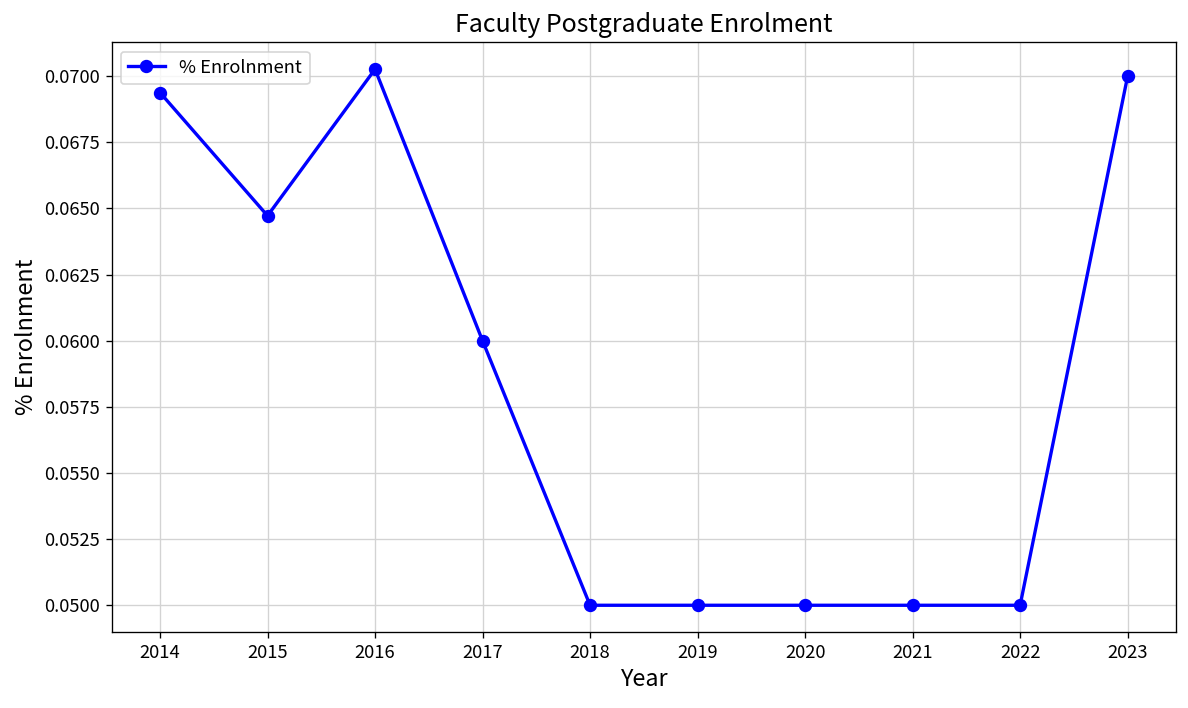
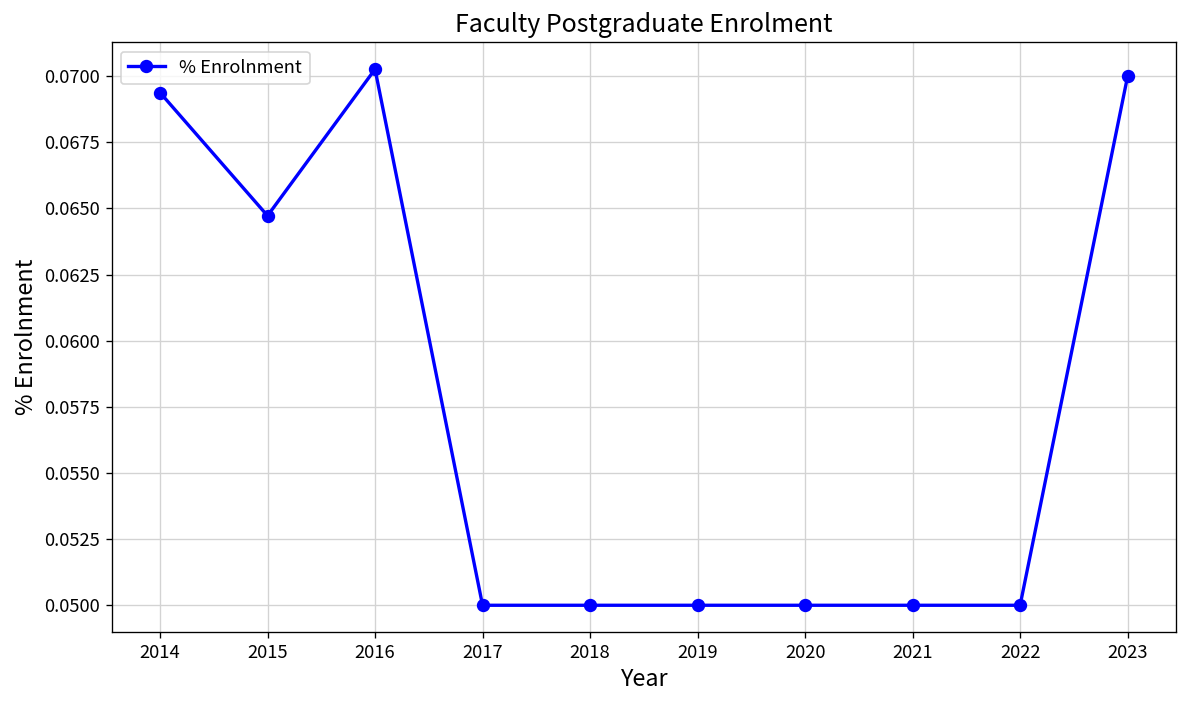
  {
    "2014": 0.0694,
    "2015": 0.0647,
    "2016": 0.0703,
-   "2017": 0.06,
+   "2017": 0.05,
    "2018": 0.05,
    "2019": 0.05,
    "2020": 0.05,
    "2021": 0.05,
    "2022": 0.05,
    "2023": 0.07
  }
